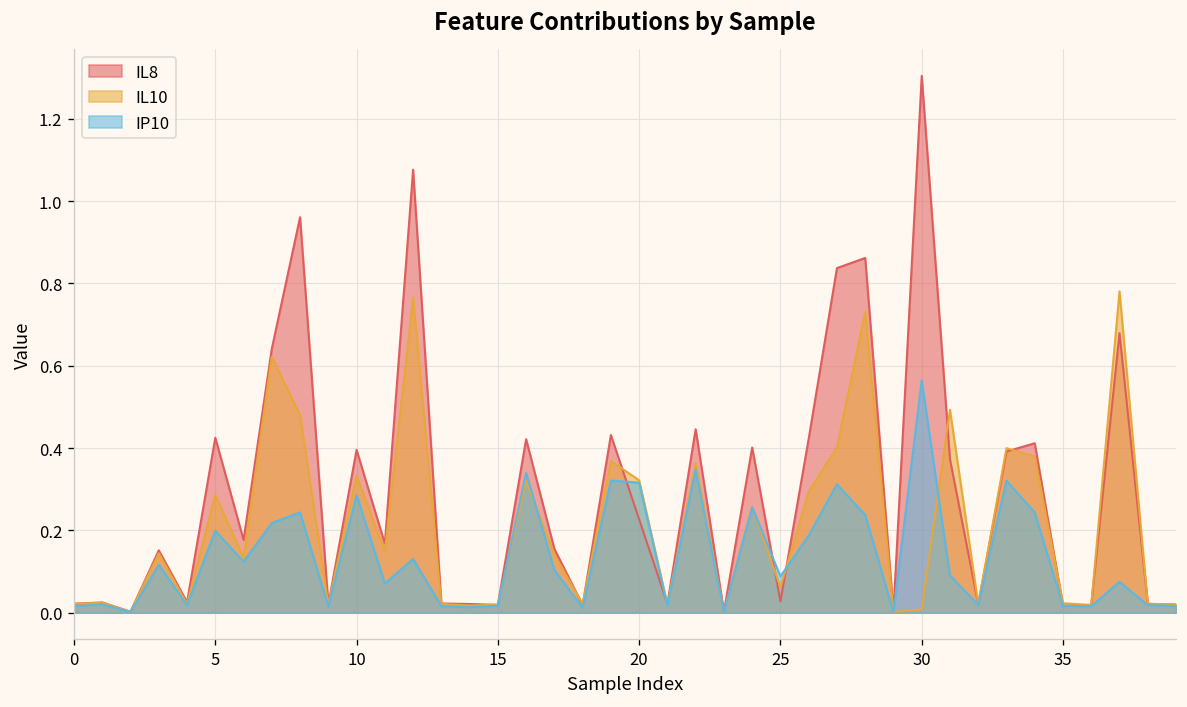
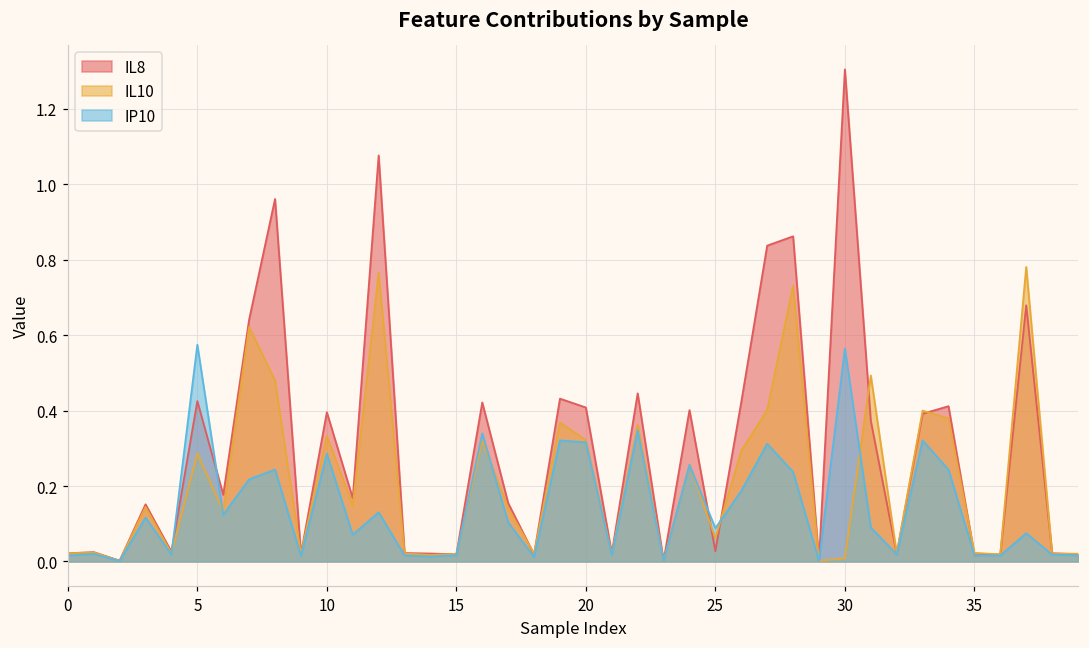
  {
    "IL8": {
      "5": 0.43,
      "10": 0.40,
-     "20": 0.23,
+     "20": 0.41,
      "25": 0.03,
      "30": 1.30
    },
    "IL10": {
      "5": 0.29,
      "10": 0.33,
      "25": 0.06,
      "30": 0.01
    },
    "IP10": {
-     "5": 0.20,
+     "5": 0.57,
      "10": 0.29,
      "25": 0.09,
      "30": 0.56
    }
  }
